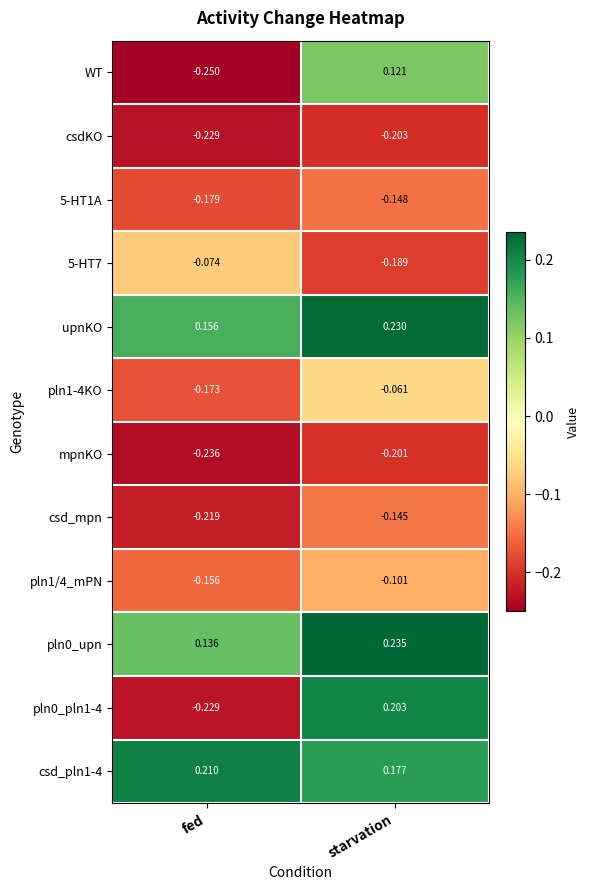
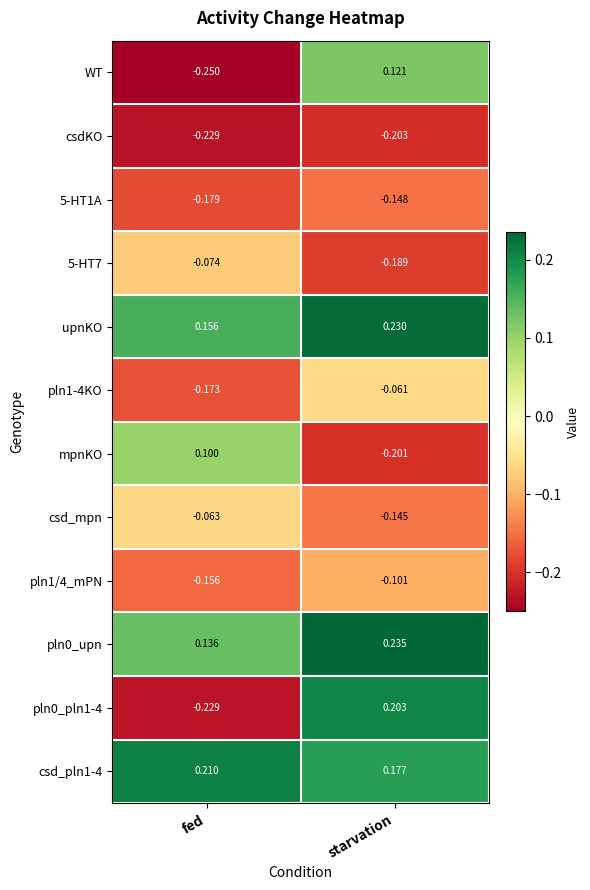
  {
    "WT": {
      "fed": -0.250,
      "starvation": 0.121
    },
    "csdKO": {
      "fed": -0.229,
      "starvation": -0.203
    },
    "5-HT1A": {
      "fed": -0.179,
      "starvation": -0.148
    },
    "5-HT7": {
      "fed": -0.074,
      "starvation": -0.189
    },
    "upnKO": {
      "fed": 0.156,
      "starvation": 0.230
    },
    "pln1-4KO": {
      "fed": -0.173,
      "starvation": -0.061
    },
    "mpnKO": {
-     "fed": -0.236,
+     "fed": 0.100,
      "starvation": -0.201
    },
    "csd_mpn": {
-     "fed": -0.219,
+     "fed": -0.063,
      "starvation": -0.145
    },
    "pln1/4_mPN": {
      "fed": -0.156,
      "starvation": -0.101
    },
    "pln0_upn": {
      "fed": 0.136,
      "starvation": 0.235
    },
    "pln0_pln1-4": {
      "fed": -0.229,
      "starvation": 0.203
    },
    "csd_pln1-4": {
      "fed": 0.210,
      "starvation": 0.177
    }
  }
